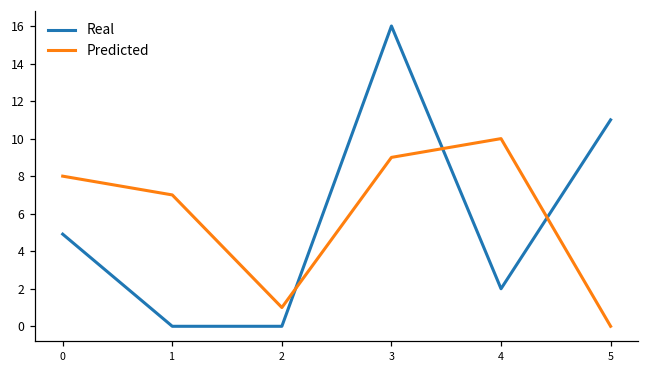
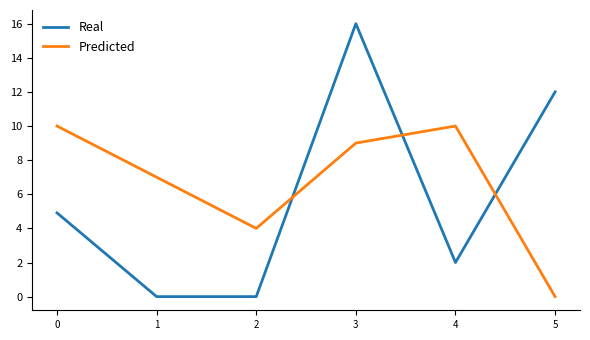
  {
    "Real": {
      "0": 5,
      "1": 0,
      "2": 0,
      "3": 16,
      "4": 2,
-     "5": 11
+     "5": 12
    },
    "Predicted": {
-     "0": 8,
+     "0": 10,
      "1": 7,
-     "2": 1,
+     "2": 4,
      "3": 9,
      "4": 10,
      "5": 0
    }
  }
